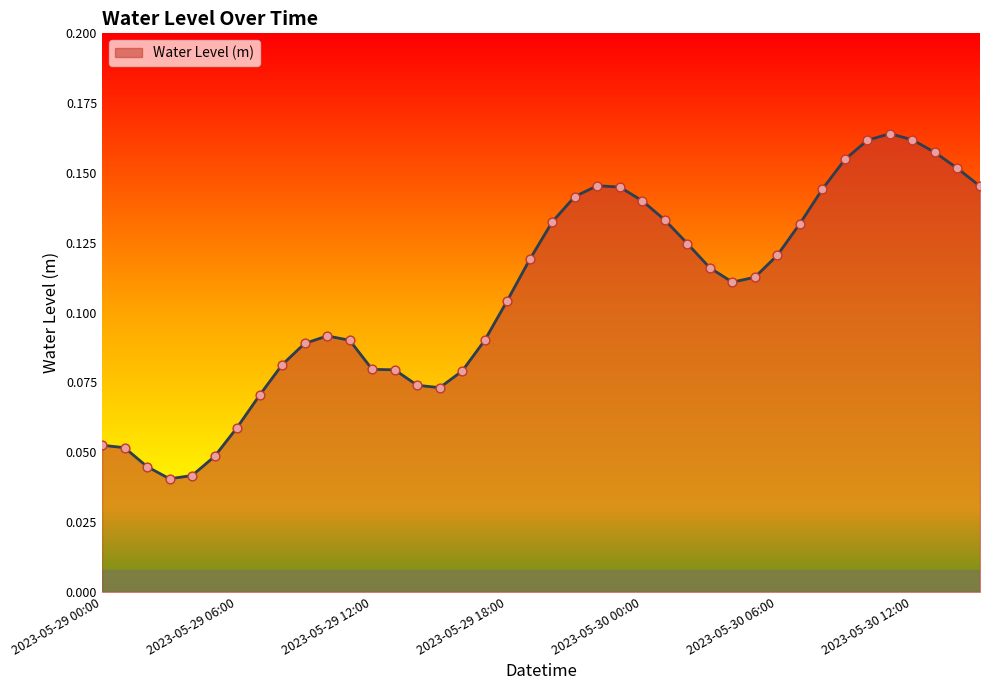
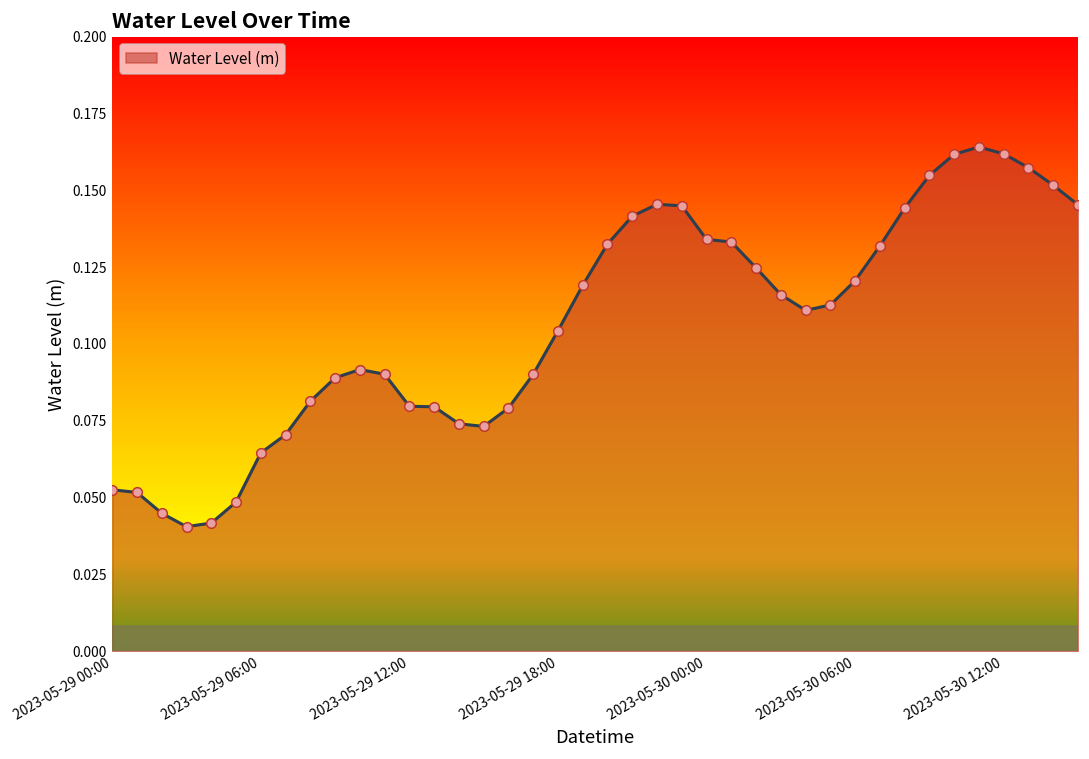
  {
    "2023-05-29 00:00": 0.053,
-   "2023-05-29 06:00": 0.059,
+   "2023-05-29 06:00": 0.065,
    "2023-05-29 12:00": 0.080,
    "2023-05-29 18:00": 0.104,
-   "2023-05-30 00:00": 0.140,
+   "2023-05-30 00:00": 0.134,
    "2023-05-30 06:00": 0.121,
    "2023-05-30 12:00": 0.162
  }
